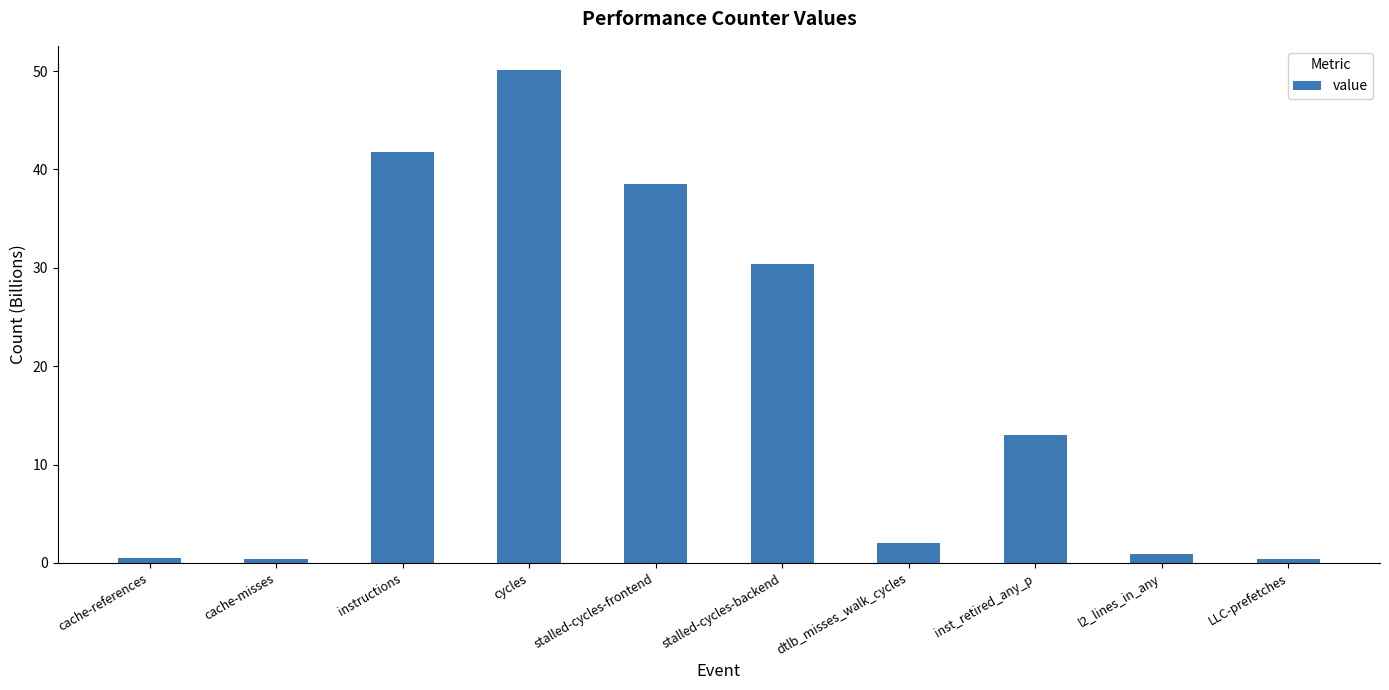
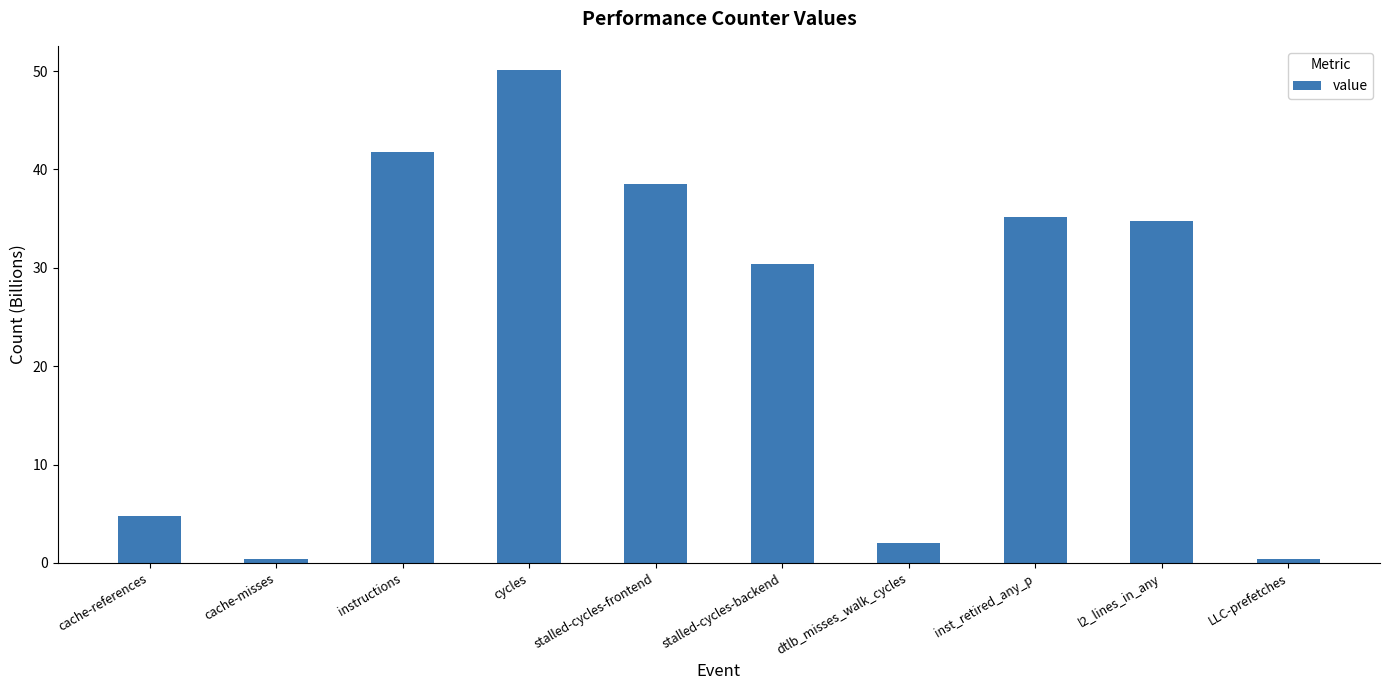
  {
-   "cache-references": 0,
+   "cache-references": 5,
    "cache-misses": 0,
    "instructions": 42,
    "cycles": 50,
    "stalled-cycles-frontend": 39,
    "stalled-cycles-backend": 30,
    "dtlb_misses_walk_cycles": 2,
-   "inst_retired_any_p": 13,
-   "l2_lines_in_any": 1,
+   "inst_retired_any_p": 35,
+   "l2_lines_in_any": 35,
    "LLC-prefetches": 0
  }
